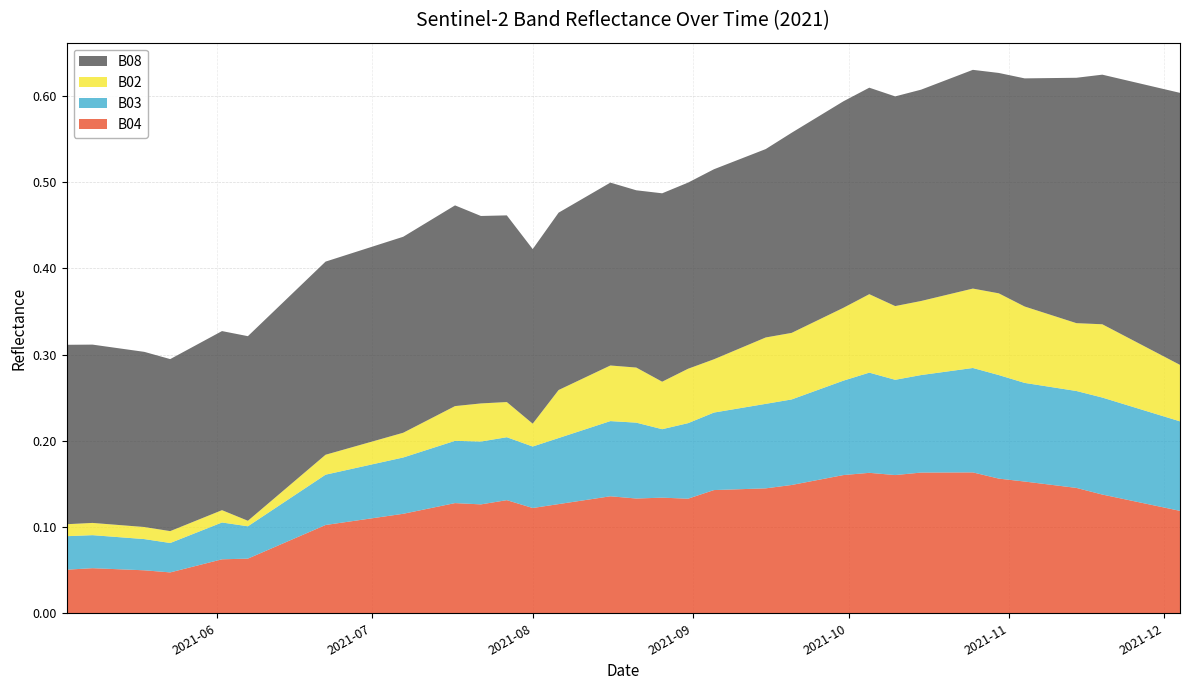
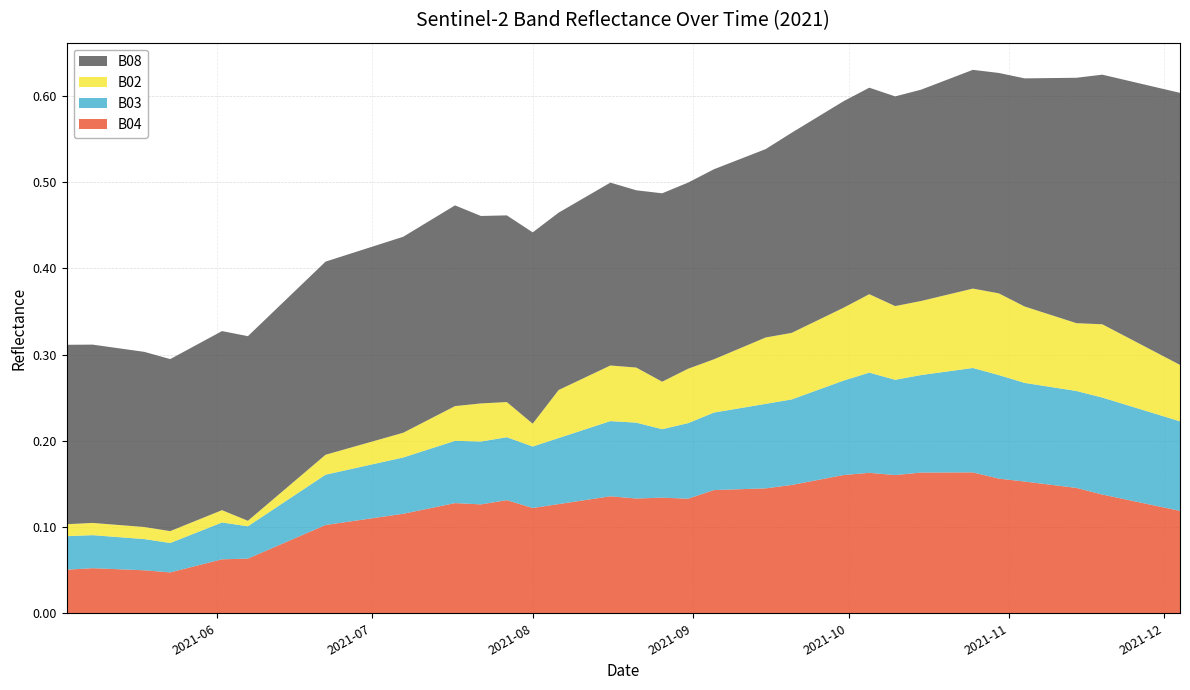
  {
    "B04": {
      "2021-08": 0.12
    },
    "B03": {
      "2021-08": 0.07
    },
    "B02": {
      "2021-08": 0.03
    },
    "B08": {
-     "2021-08": 0.20
+     "2021-08": 0.22
    }
  }
